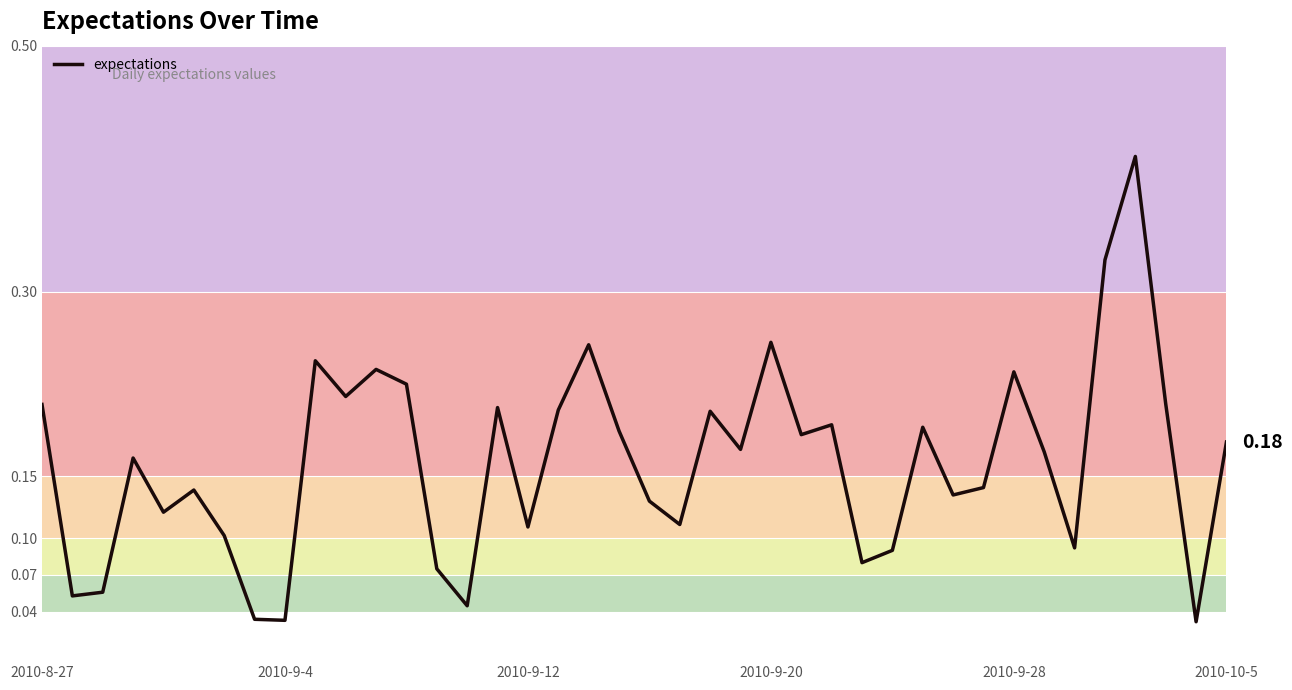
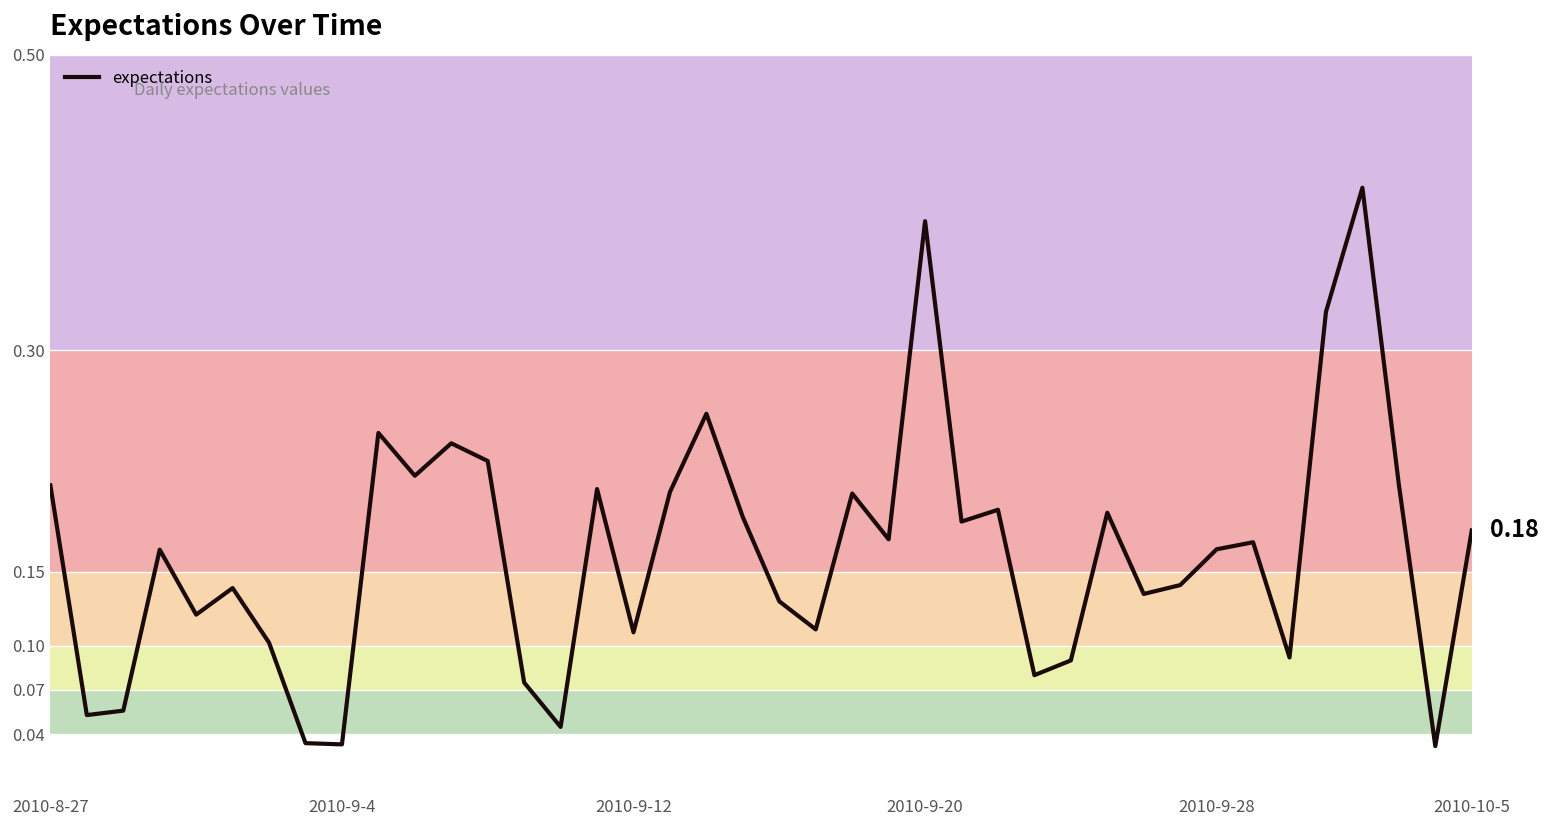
  {
    "2010-8-27": 0.209,
    "2010-9-4": 0.033,
    "2010-9-12": 0.109,
-   "2010-9-20": 0.259,
-   "2010-9-28": 0.235
+   "2010-9-20": 0.387,
+   "2010-9-28": 0.165
  }
